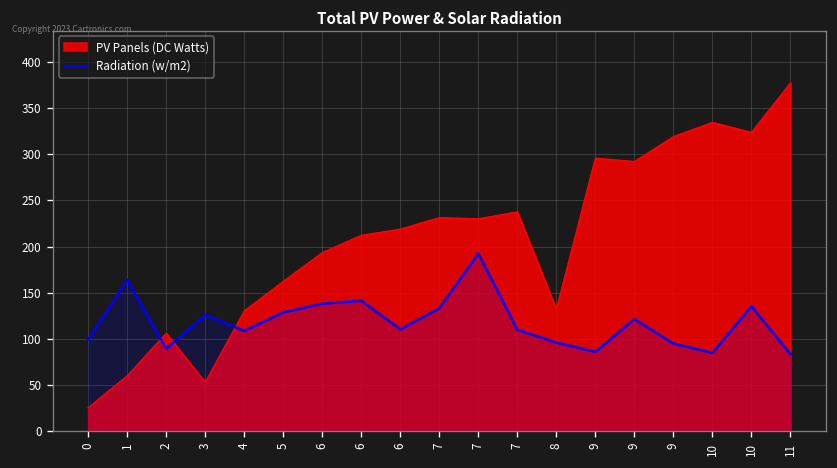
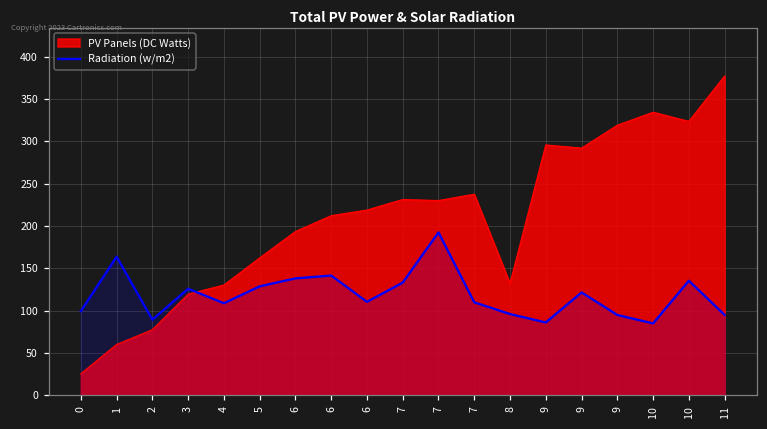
  {
    "PV Panels (DC Watts)": {
      "0": 30,
      "1": 60,
-     "2": 110,
-     "3": 50,
+     "2": 80,
+     "3": 120,
      "4": 130,
      "5": 160,
      "8": 130,
      "11": 380
    },
    "Radiation (w/m2)": {
      "0": 100,
      "1": 160,
      "2": 90,
      "3": 130,
      "4": 110,
      "5": 130,
      "8": 100,
-     "11": 80
+     "11": 90
    }
  }
